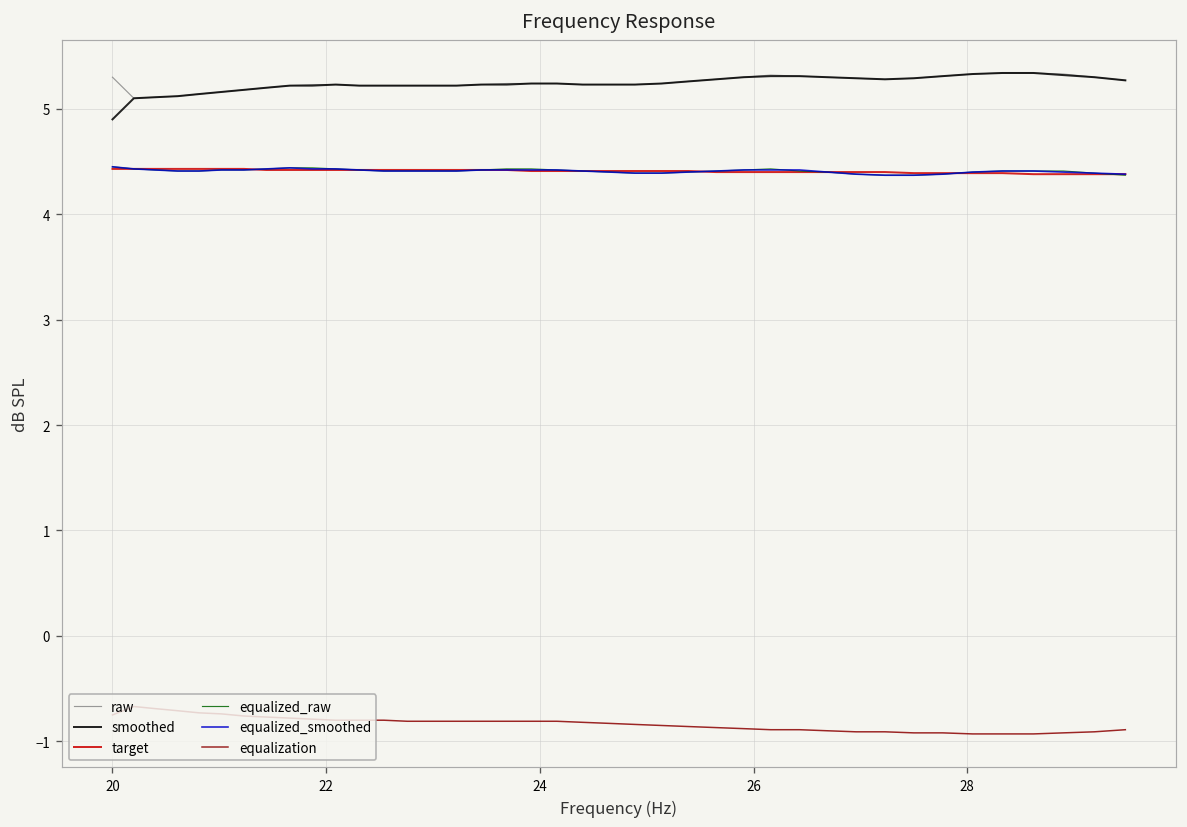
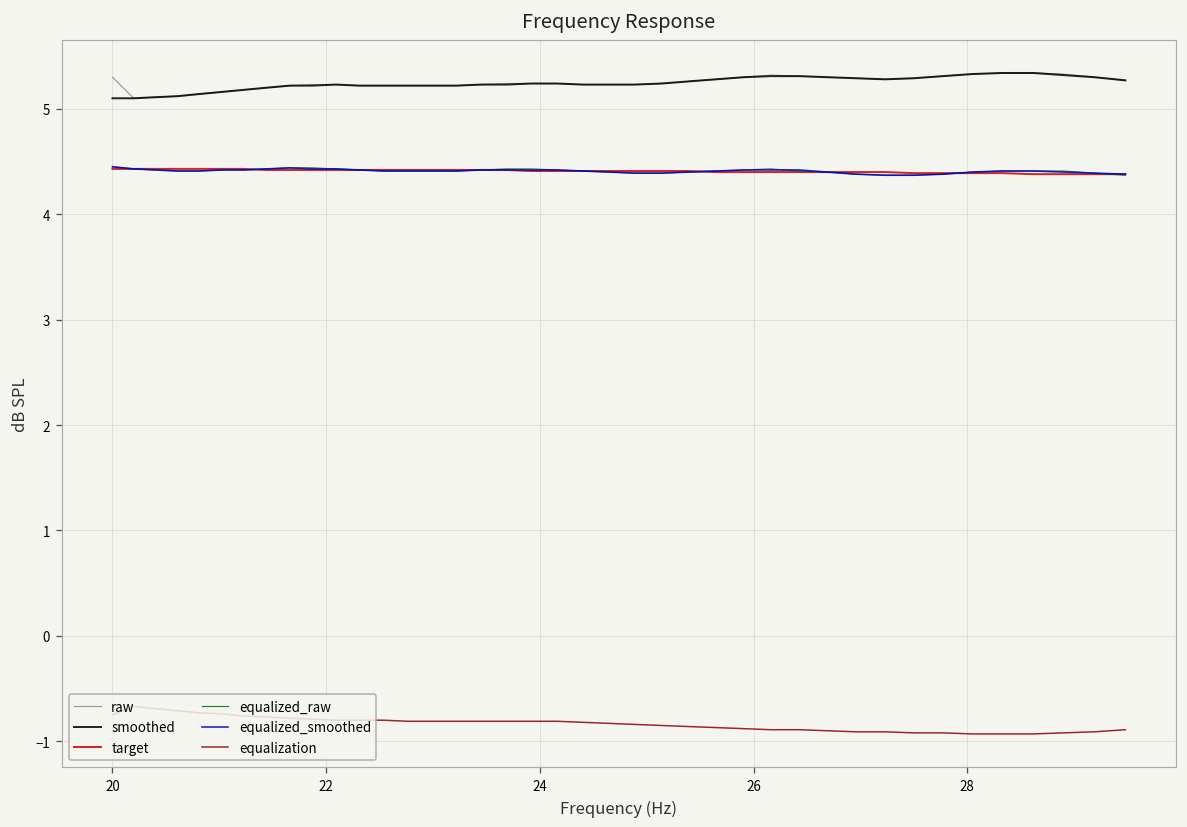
  {
    "raw": {
      "20": 5.3
    },
    "smoothed": {
-     "20": 4.9
+     "20": 5.1
    }
  }
